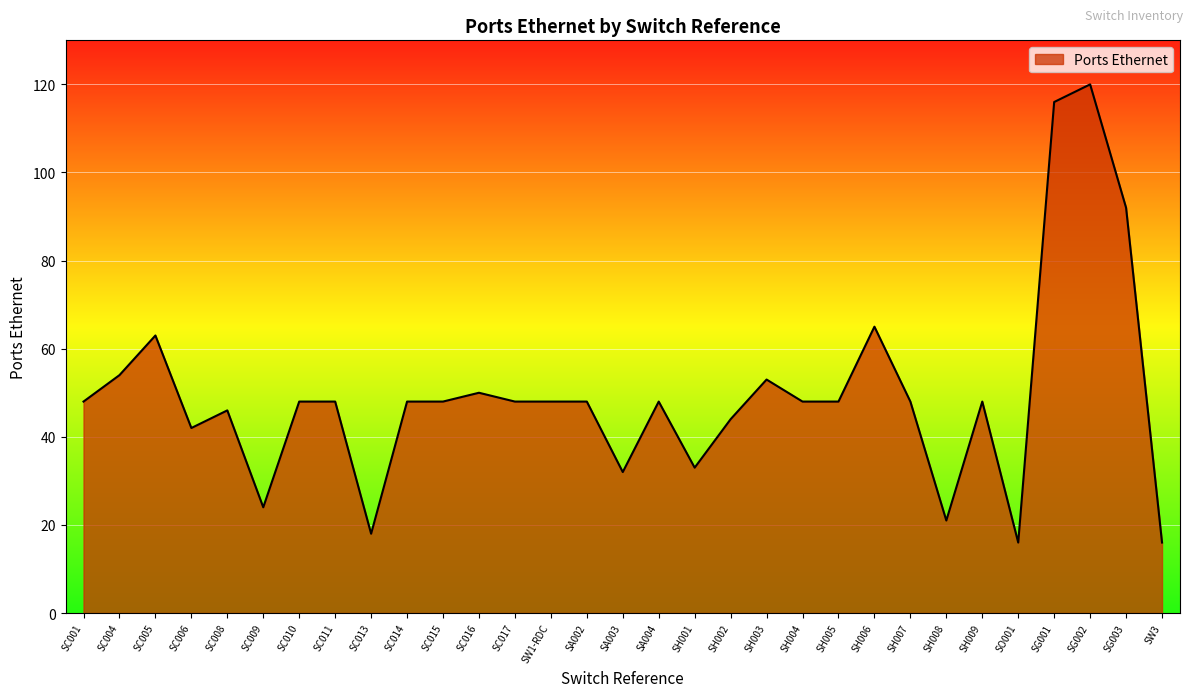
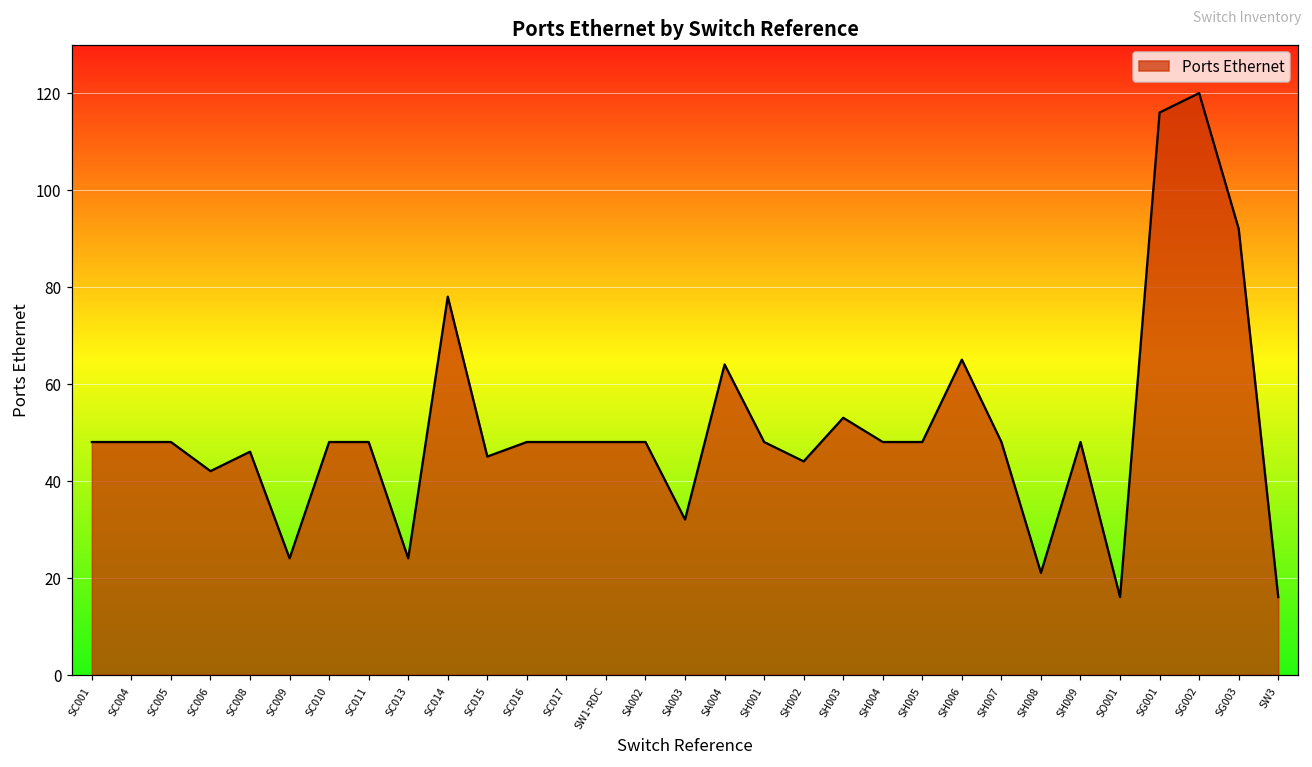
  {
    "SC001": 48,
-   "SC004": 54,
-   "SC005": 63,
+   "SC004": 48,
+   "SC005": 48,
    "SC006": 42,
    "SC008": 46,
    "SC009": 24,
    "SC010": 48,
    "SC011": 48,
-   "SC013": 18,
-   "SC014": 48,
-   "SC015": 48,
-   "SC016": 50,
+   "SC013": 24,
+   "SC014": 78,
+   "SC015": 45,
+   "SC016": 48,
    "SC017": 48,
    "SW1-RDC": 48,
    "SA002": 48,
    "SA003": 32,
-   "SA004": 48,
-   "SH001": 33,
+   "SA004": 64,
+   "SH001": 48,
    "SH002": 44,
    "SH003": 53,
    "SH004": 48,
    "SH005": 48,
    "SH006": 65,
    "SH007": 48,
    "SH008": 21,
    "SH009": 48,
    "SO001": 16,
    "SG001": 116,
    "SG002": 120,
    "SG003": 92,
    "SW3": 16
  }
